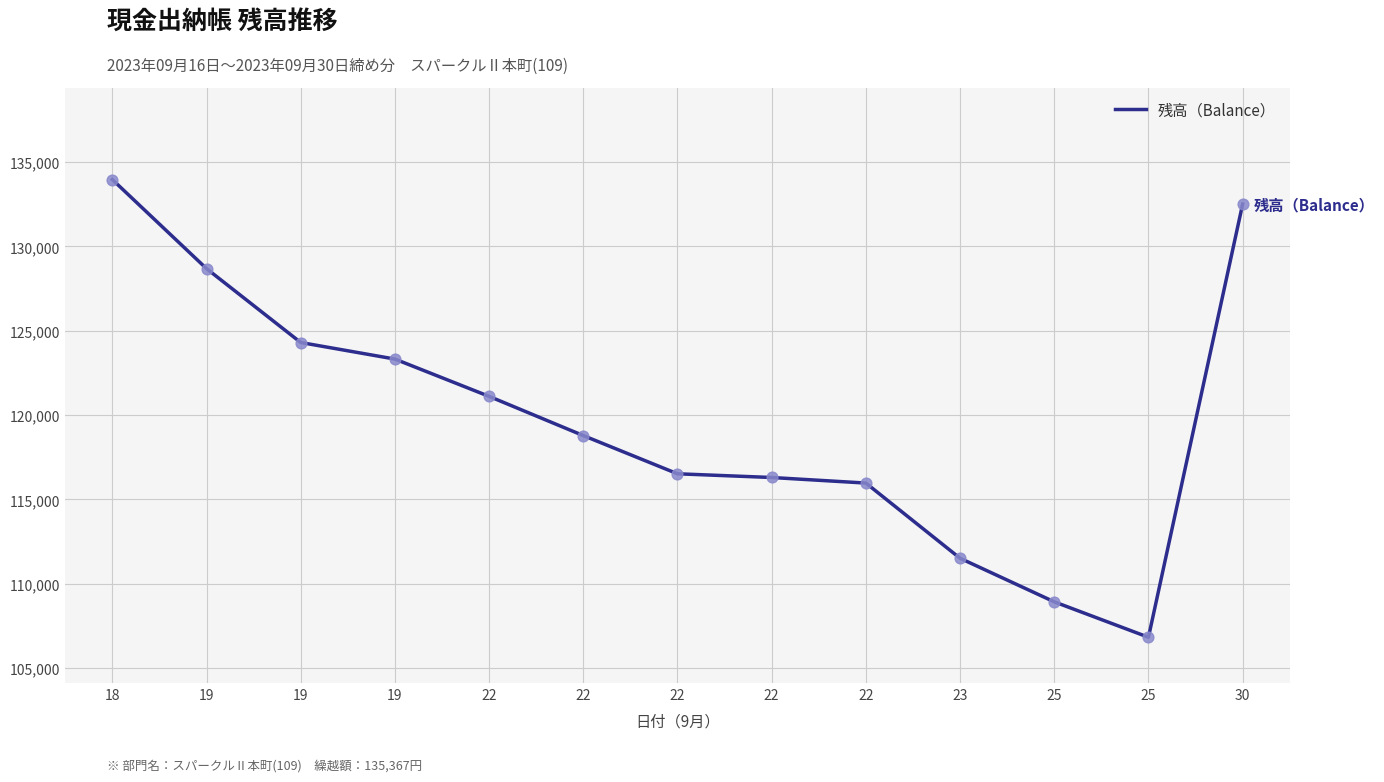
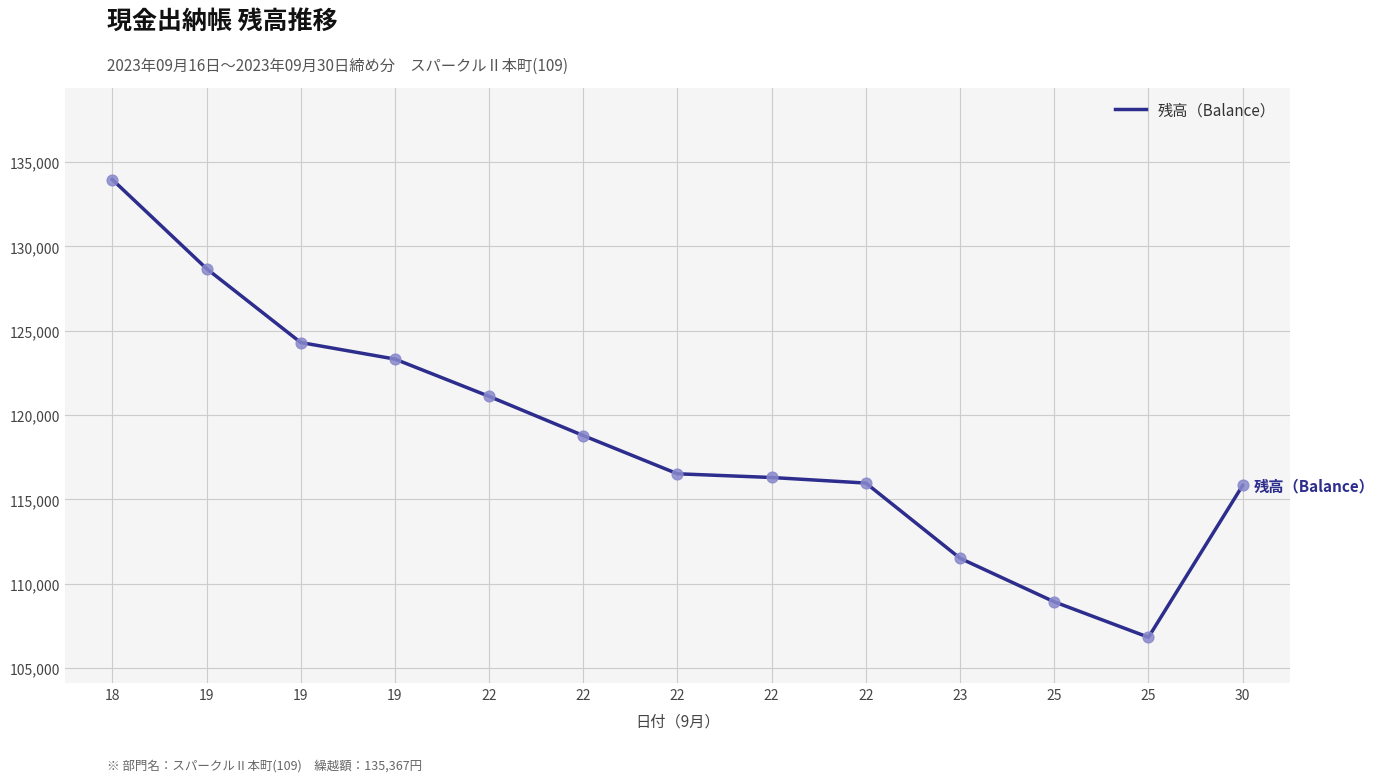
  {
    "18": "134,000",
    "23": "111,500",
-   "30": "132,500"
+   "30": "115,800"
  }
